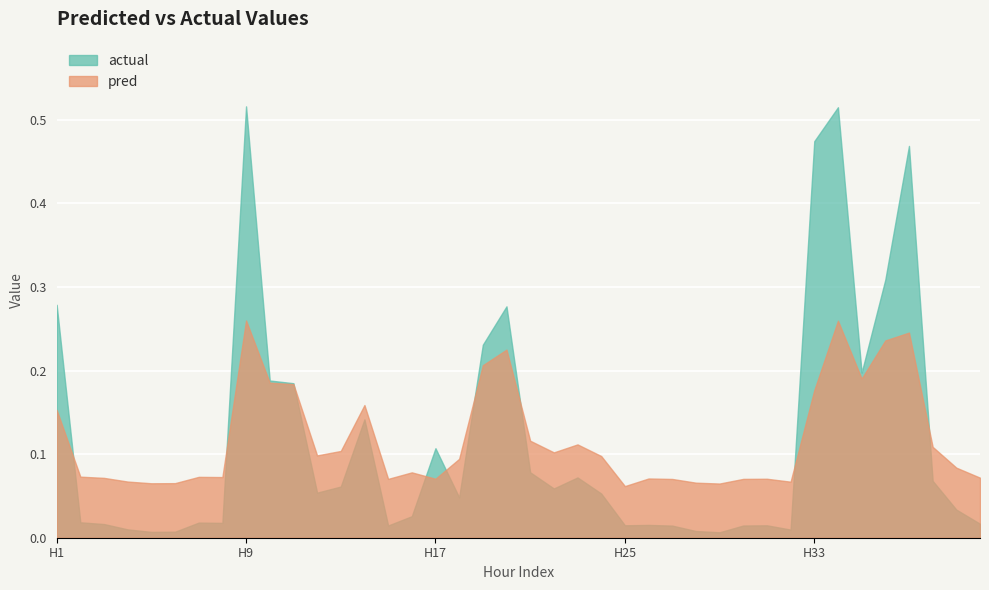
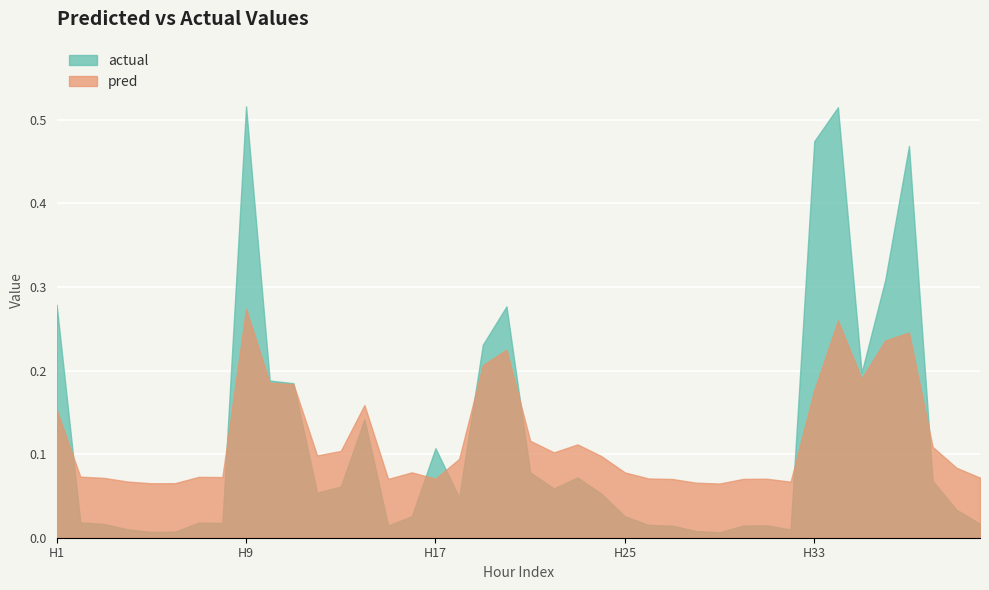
  {
    "actual": {
      "H1": 0.28,
      "H9": 0.52,
      "H17": 0.11,
-     "H25": 0.01,
+     "H25": 0.03,
      "H33": 0.47
    },
    "pred": {
      "H1": 0.15,
-     "H9": 0.26,
+     "H9": 0.27,
      "H17": 0.07,
-     "H25": 0.06,
+     "H25": 0.08,
      "H33": 0.18
    }
  }
